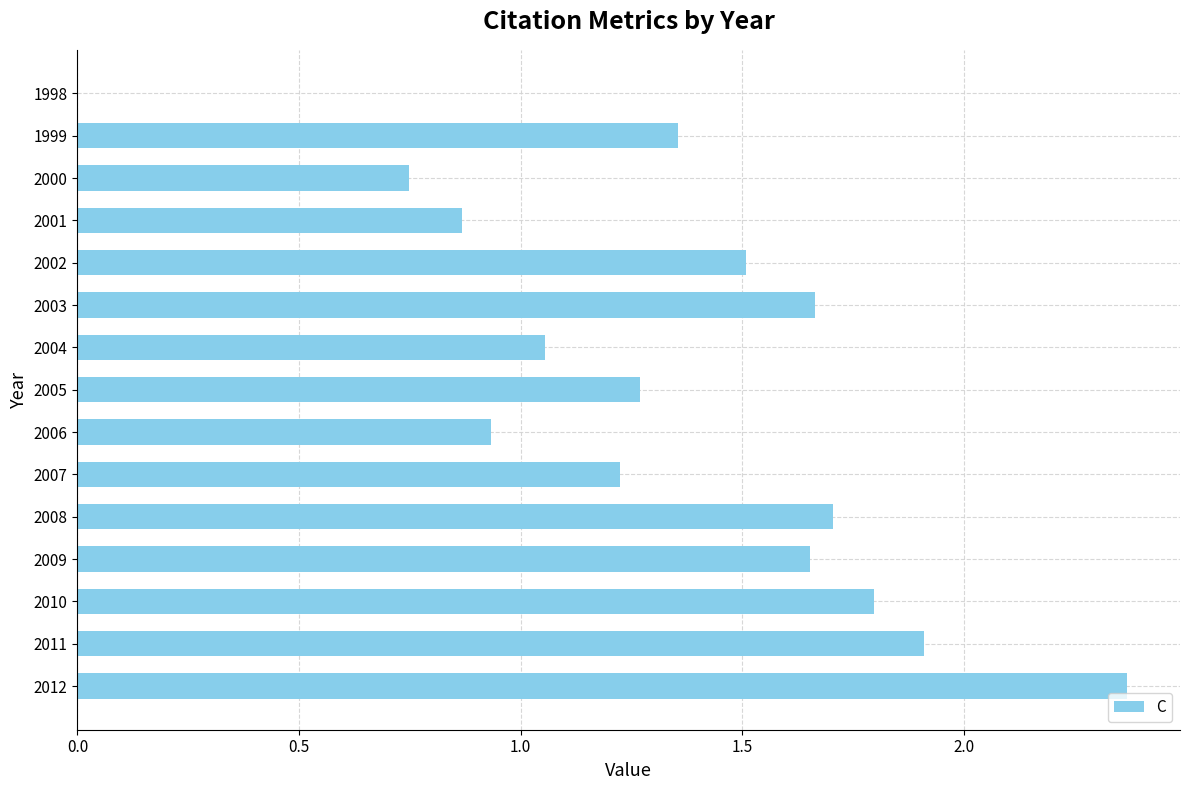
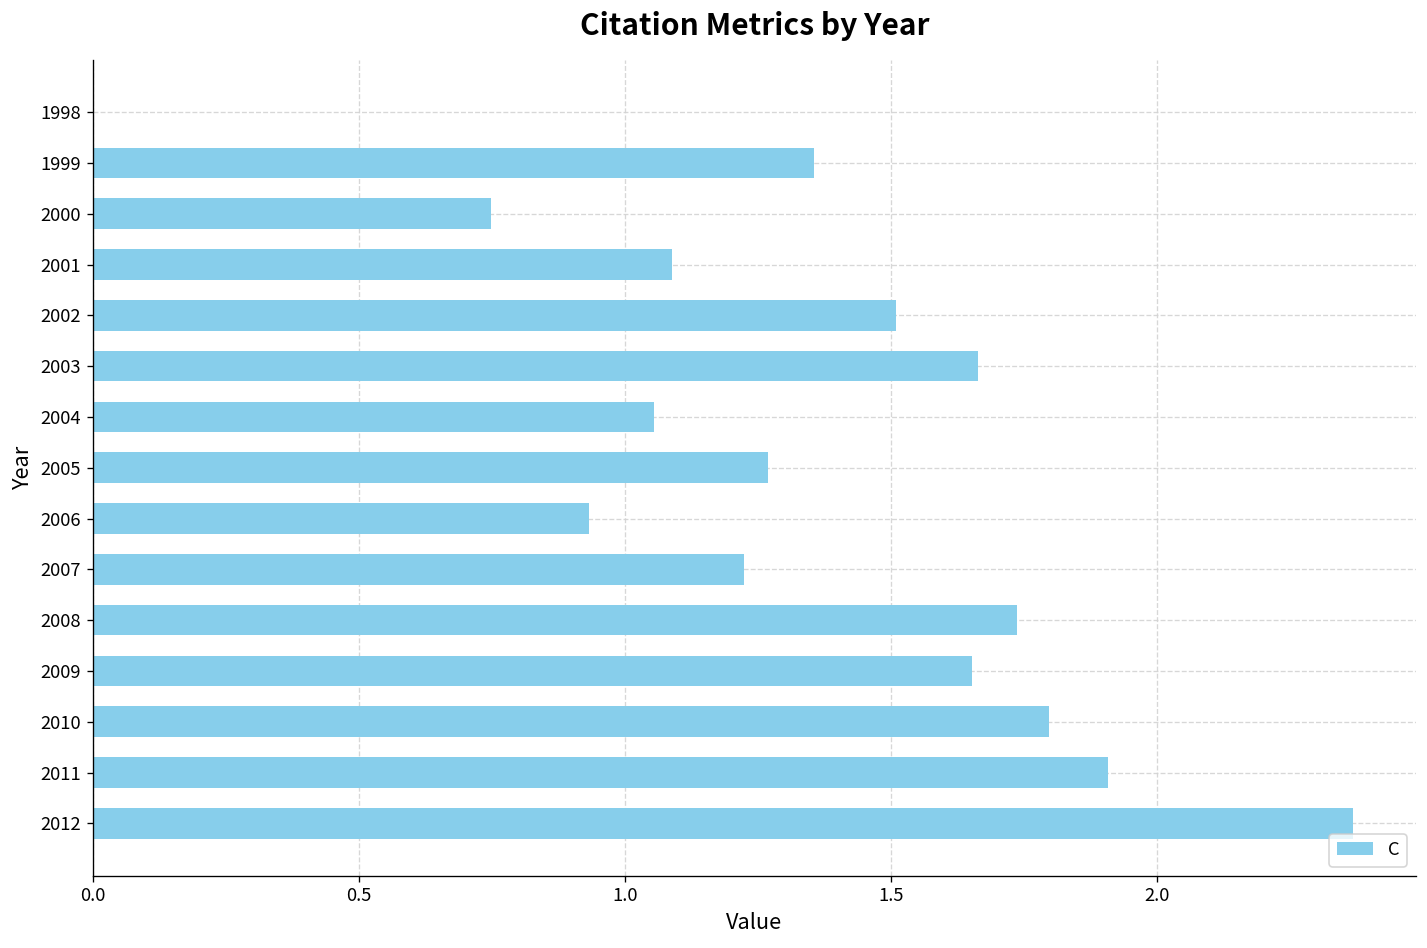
  {
    "1998": 0.00,
    "1999": 1.36,
    "2000": 0.75,
-   "2001": 0.87,
+   "2001": 1.09,
    "2002": 1.51,
    "2003": 1.66,
    "2004": 1.06,
    "2005": 1.27,
    "2006": 0.93,
    "2007": 1.22,
-   "2008": 1.70,
+   "2008": 1.74,
    "2009": 1.65,
    "2010": 1.80,
    "2011": 1.91,
    "2012": 2.37
  }
